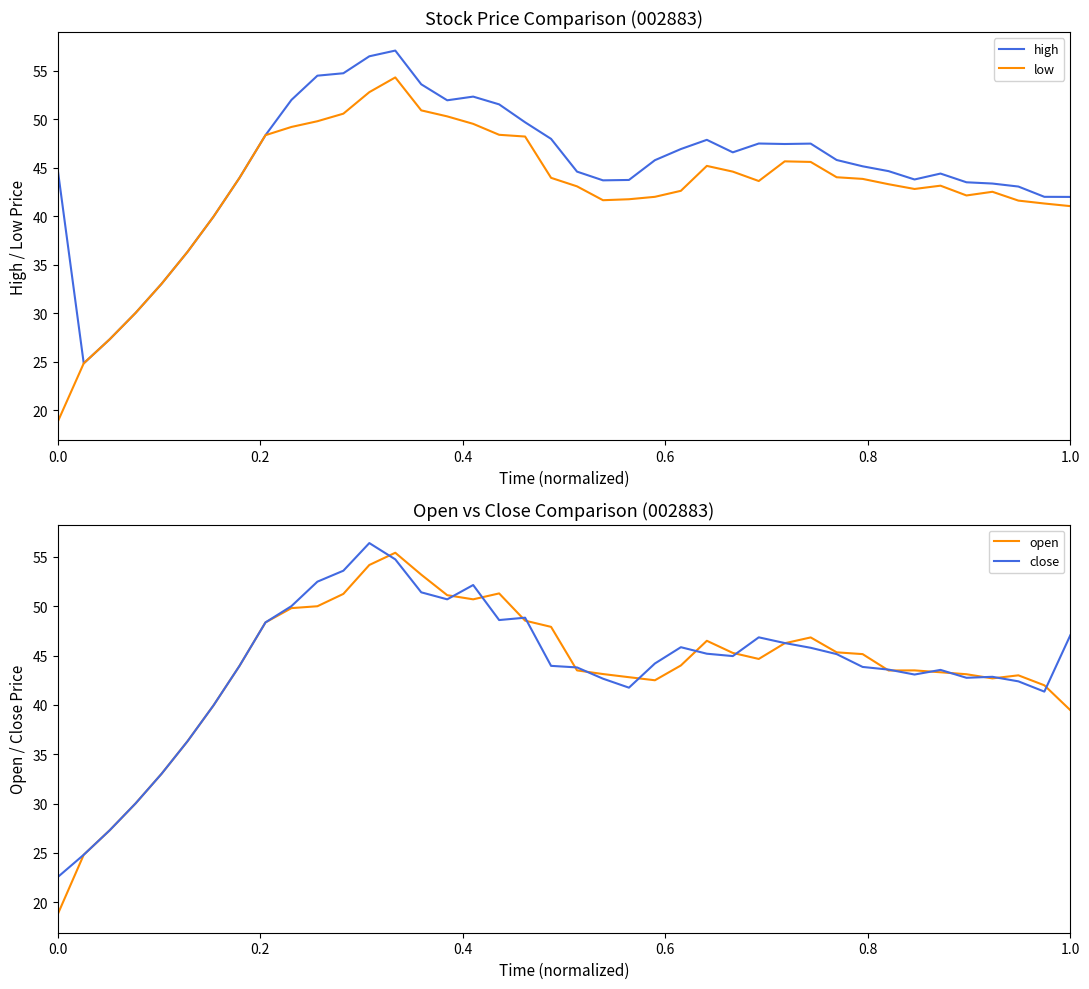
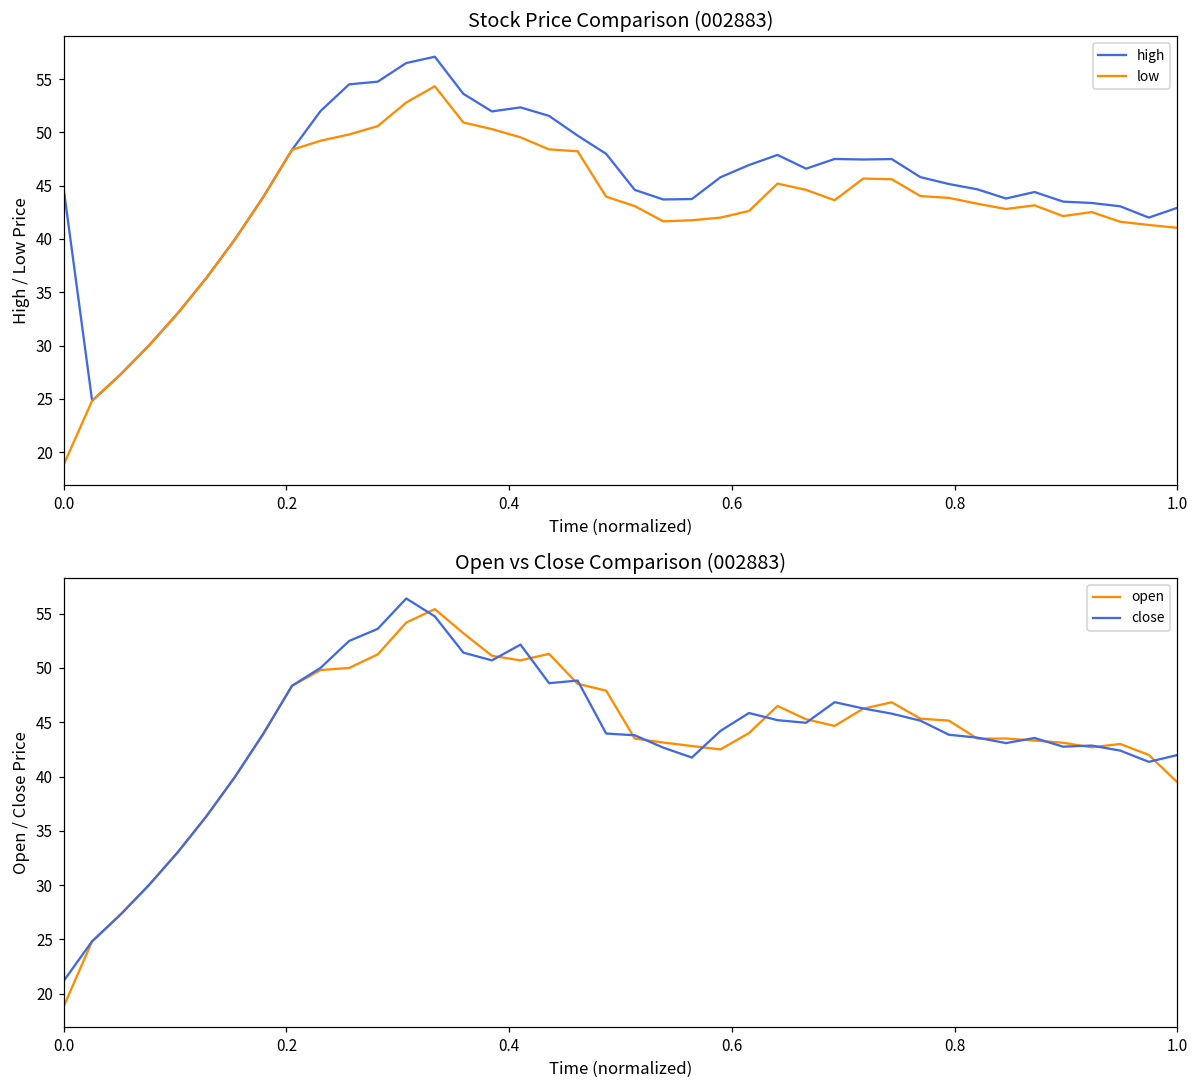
  {
    "Stock Price Comparison (002883)": {
      "high": {
        "0.0": 45,
-       "1.0": 42
+       "1.0": 43
      },
      "low": {
        "0.0": 19,
        "1.0": 41
      }
    },
    "Open vs Close Comparison (002883)": {
      "open": {
        "0.0": 19,
        "1.0": 39
      },
      "close": {
-       "0.0": 23,
-       "1.0": 47
+       "0.0": 21,
+       "1.0": 42
      }
    }
  }
